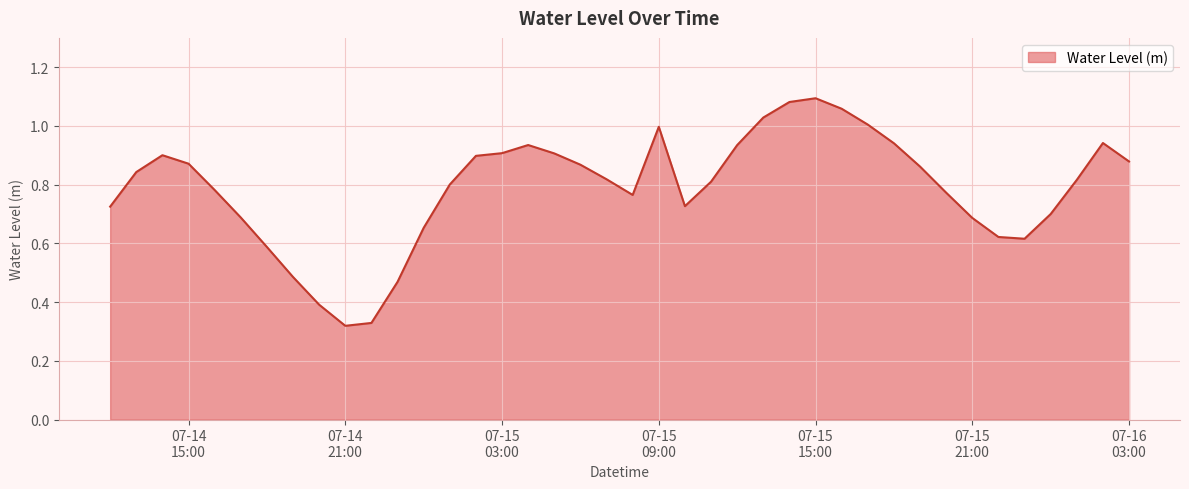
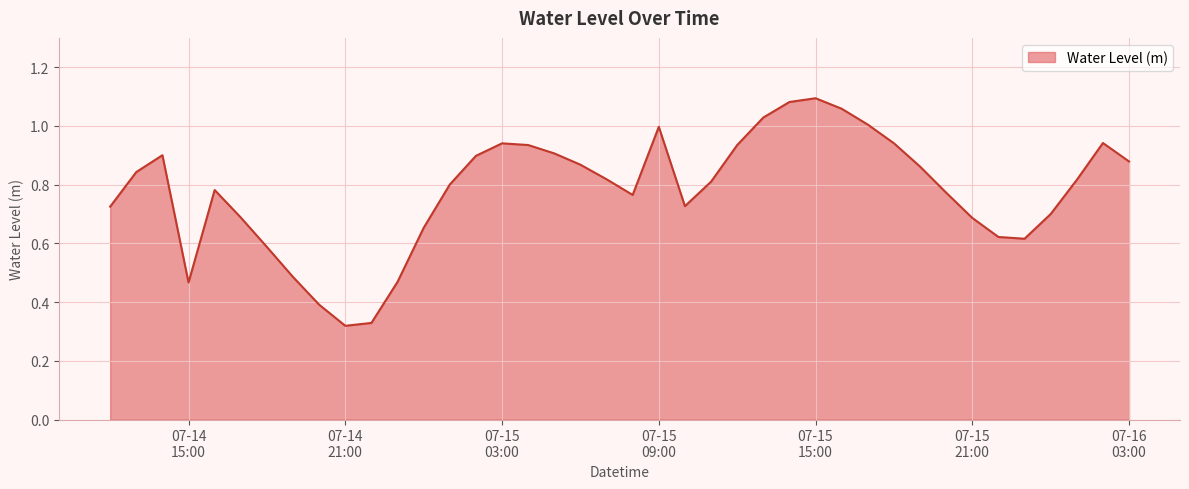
  {
-   "07-14 15:00": 0.87,
+   "07-14 15:00": 0.47,
    "07-14 21:00": 0.32,
-   "07-15 03:00": 0.91,
+   "07-15 03:00": 0.94,
    "07-15 09:00": 1.00,
    "07-15 15:00": 1.09,
    "07-15 21:00": 0.69,
    "07-16 03:00": 0.88
  }
